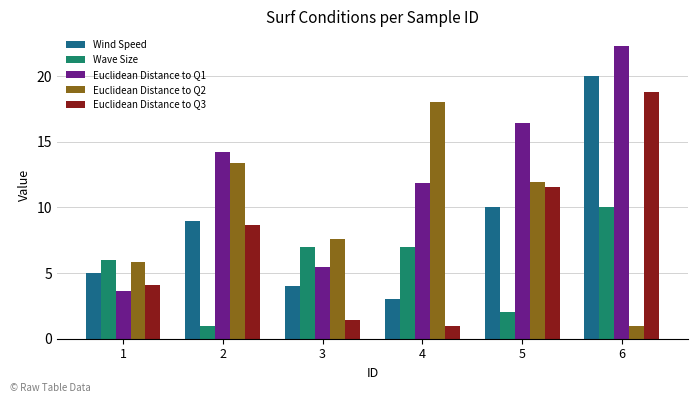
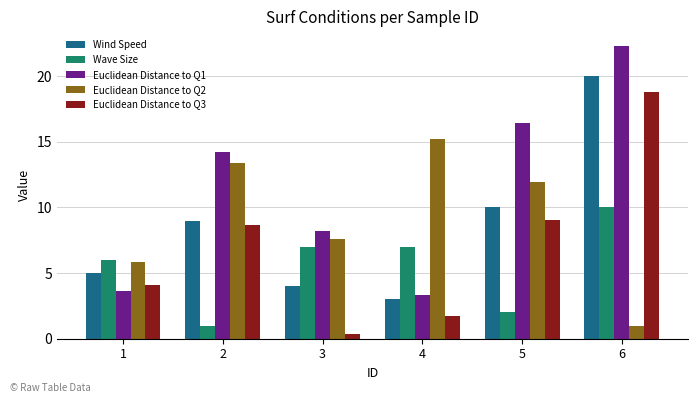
  {
    "Euclidean Distance to Q1": {
      "1": 3.6,
      "2": 14.2,
-     "3": 5.5,
-     "4": 11.8,
+     "3": 8.2,
+     "4": 3.3,
      "5": 16.4,
      "6": 22.3
    },
    "Euclidean Distance to Q2": {
      "1": 5.9,
      "2": 13.3,
      "3": 7.6,
-     "4": 18.1,
+     "4": 15.2,
      "5": 11.9,
      "6": 1.0
    },
    "Euclidean Distance to Q3": {
      "1": 4.1,
      "2": 8.7,
-     "3": 1.4,
-     "4": 1.0,
-     "5": 11.5,
+     "3": 0.4,
+     "4": 1.7,
+     "5": 9.0,
      "6": 18.8
    }
  }
